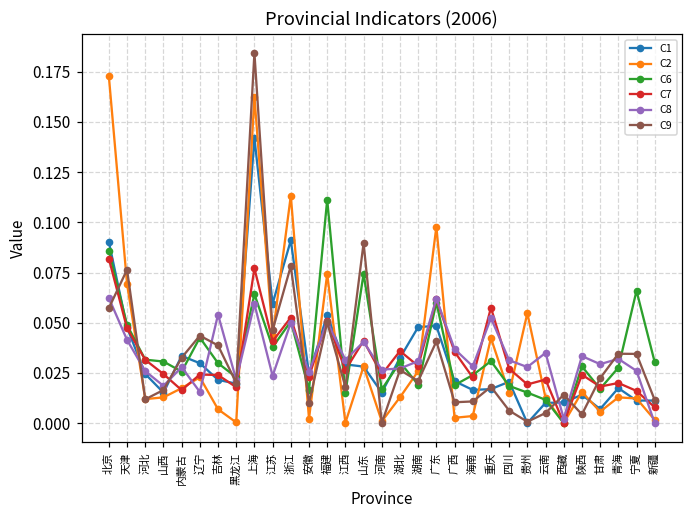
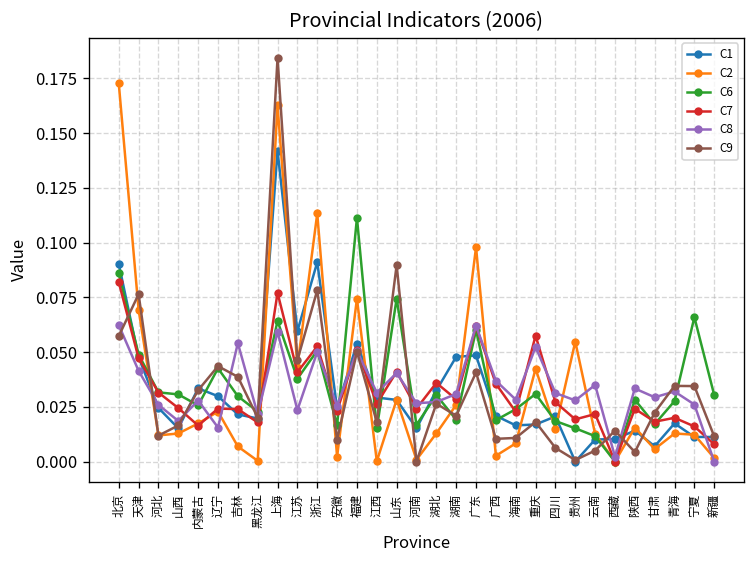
  {
    "C1": {
      "北京": 0.090,
      "辽宁": 0.030,
      "吉林": 0.022,
      "上海": 0.142,
      "江苏": 0.060,
      "浙江": 0.091,
      "福建": 0.054,
      "江西": 0.029,
      "河南": 0.015,
      "湖北": 0.032,
      "湖南": 0.048,
      "广东": 0.048,
      "广西": 0.021,
      "海南": 0.017,
      "四川": 0.021,
      "云南": 0.010,
      "西藏": 0.010,
      "青海": 0.017
    },
    "C2": {
      "北京": 0.173,
      "天津": 0.069,
      "山西": 0.013,
      "吉林": 0.007,
      "黑龙江": 0.000,
      "上海": 0.163,
      "江苏": 0.043,
      "浙江": 0.113,
      "安徽": 0.002,
      "福建": 0.074,
      "江西": 0.000,
      "湖北": 0.013,
      "湖南": 0.026,
      "广东": 0.098,
      "广西": 0.003,
-     "海南": 0.004,
+     "海南": 0.008,
      "重庆": 0.042,
      "四川": 0.015,
      "贵州": 0.055,
      "青海": 0.013,
      "新疆": 0.002
    },
    "C6": {
      "北京": 0.086,
      "山西": 0.031,
      "内蒙古": 0.026,
      "吉林": 0.030,
      "上海": 0.064,
      "江苏": 0.038,
      "安徽": 0.017,
      "福建": 0.111,
      "江西": 0.015,
      "山东": 0.074,
      "河南": 0.017,
      "湖北": 0.030,
      "湖南": 0.019,
      "广东": 0.060,
      "广西": 0.019,
      "重庆": 0.031,
      "四川": 0.019,
      "贵州": 0.015,
      "陕西": 0.028,
      "青海": 0.028,
      "宁夏": 0.066,
      "新疆": 0.030
    },
    "C7": {
      "北京": 0.082,
      "山西": 0.024,
      "吉林": 0.024,
      "黑龙江": 0.018,
      "上海": 0.077,
      "江苏": 0.041,
      "浙江": 0.053,
      "江西": 0.026,
      "河南": 0.024,
      "湖北": 0.036,
      "湖南": 0.028,
      "重庆": 0.057,
      "四川": 0.027,
      "贵州": 0.019,
      "云南": 0.022,
      "陕西": 0.024,
      "青海": 0.020,
      "宁夏": 0.016,
      "新疆": 0.008
    },
    "C8": {
      "北京": 0.062,
      "天津": 0.041,
      "山西": 0.019,
      "内蒙古": 0.028,
      "辽宁": 0.016,
      "吉林": 0.054,
      "上海": 0.059,
      "江苏": 0.024,
      "江西": 0.031,
      "河南": 0.027,
      "湖南": 0.031,
      "海南": 0.028,
      "重庆": 0.052,
      "四川": 0.031,
      "贵州": 0.028,
      "云南": 0.035,
      "西藏": 0.002,
      "陕西": 0.033,
      "甘肃": 0.029,
      "青海": 0.032,
      "宁夏": 0.026,
      "新疆": 0.000
    },
    "C9": {
      "北京": 0.057,
      "天津": 0.076,
      "吉林": 0.039,
      "上海": 0.184,
      "江苏": 0.046,
      "浙江": 0.078,
      "安徽": 0.010,
      "江西": 0.018,
      "山东": 0.090,
      "湖南": 0.021,
      "广东": 0.041,
      "广西": 0.010,
      "海南": 0.011,
      "四川": 0.006,
      "云南": 0.005,
      "西藏": 0.014,
      "陕西": 0.004,
      "甘肃": 0.022,
      "青海": 0.035,
      "宁夏": 0.034
    }
  }
